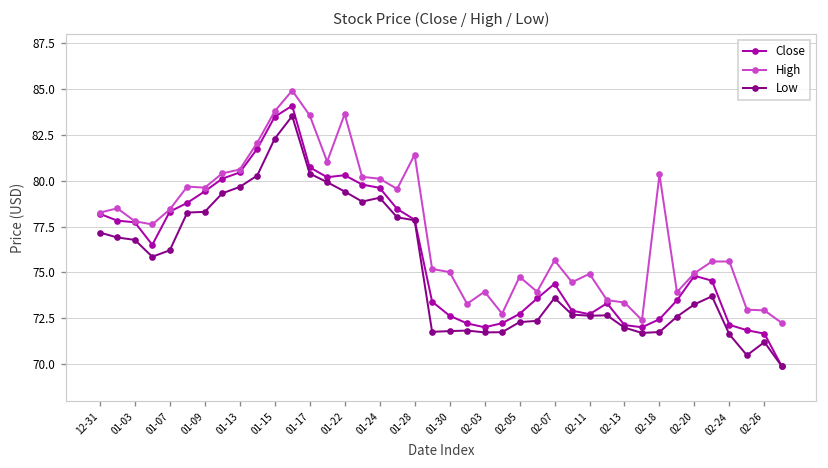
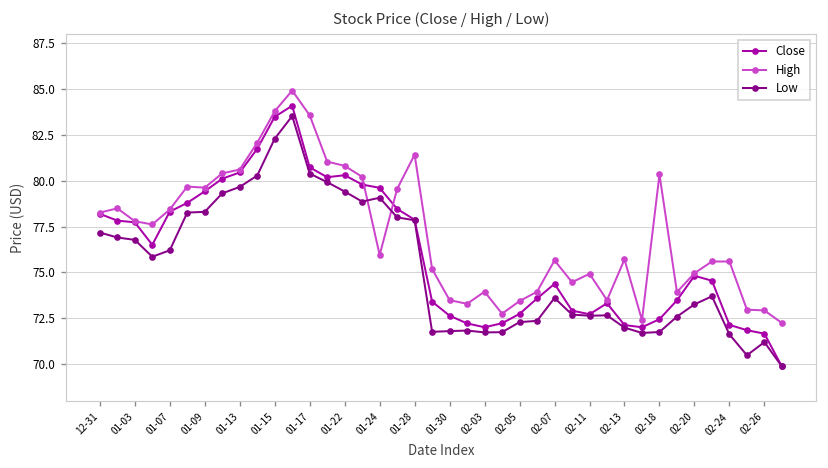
  {
    "High": {
      "01-09": 79.6,
      "01-15": 83.8,
      "01-17": 83.6,
-     "01-22": 83.6,
-     "01-24": 80.1,
+     "01-22": 80.8,
+     "01-24": 76.0,
      "01-28": 81.4,
-     "01-30": 75.0,
+     "01-30": 73.5,
      "02-03": 74.0,
-     "02-05": 74.8,
+     "02-05": 73.4,
      "02-07": 75.7,
      "02-11": 74.9,
-     "02-13": 73.4,
+     "02-13": 75.7,
      "02-18": 80.3,
      "02-24": 75.6,
      "02-26": 72.9
    }
  }
